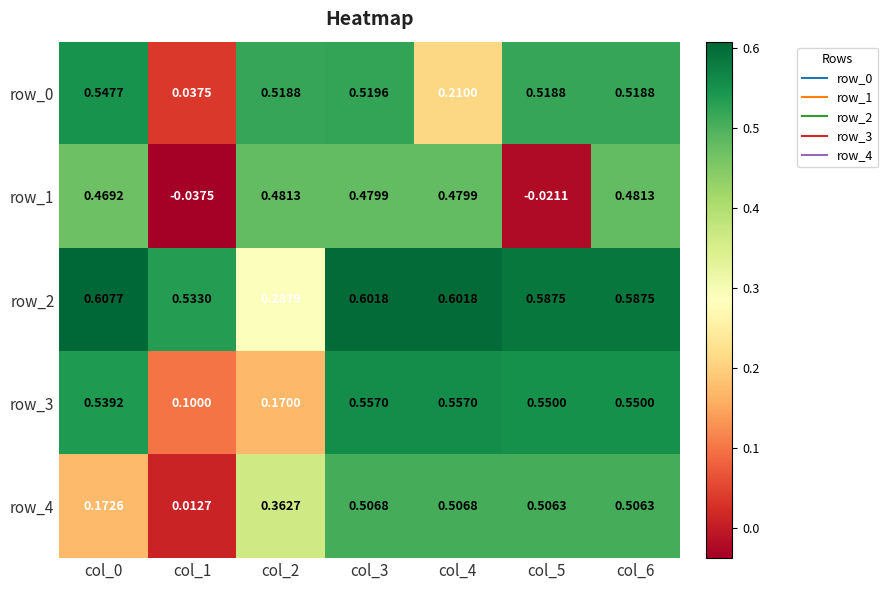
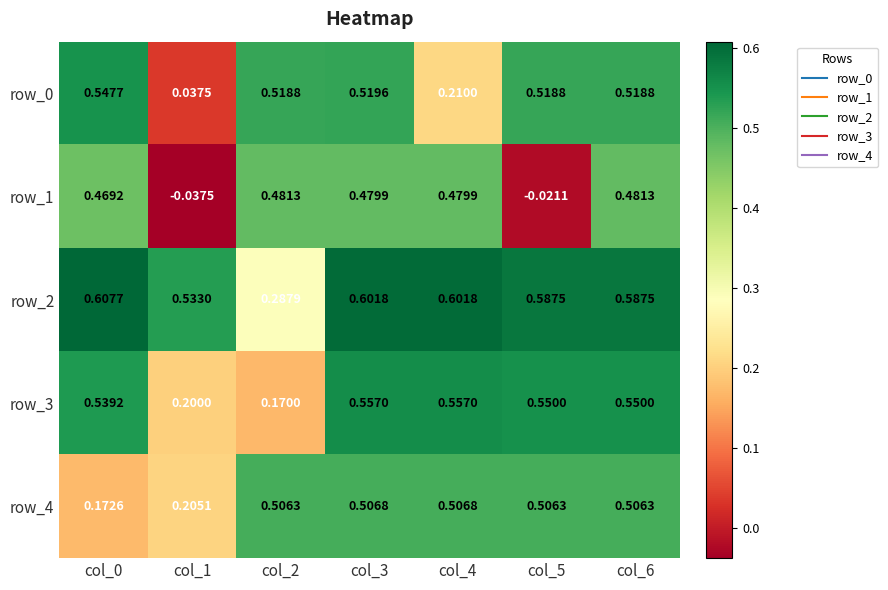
  {
    "row_0": {
      "col_0": 0.5477,
      "col_1": 0.0375,
      "col_2": 0.5188,
      "col_3": 0.5196,
      "col_4": 0.2100,
      "col_5": 0.5188,
      "col_6": 0.5188
    },
    "row_1": {
      "col_0": 0.4692,
      "col_1": -0.0375,
      "col_2": 0.4813,
      "col_3": 0.4799,
      "col_4": 0.4799,
      "col_5": -0.0211,
      "col_6": 0.4813
    },
    "row_2": {
      "col_0": 0.6077,
      "col_1": 0.5330,
      "col_2": 0.2879,
      "col_3": 0.6018,
      "col_4": 0.6018,
      "col_5": 0.5875,
      "col_6": 0.5875
    },
    "row_3": {
      "col_0": 0.5392,
-     "col_1": 0.1000,
+     "col_1": 0.2000,
      "col_2": 0.1700,
      "col_3": 0.5570,
      "col_4": 0.5570,
      "col_5": 0.5500,
      "col_6": 0.5500
    },
    "row_4": {
      "col_0": 0.1726,
-     "col_1": 0.0127,
-     "col_2": 0.3627,
+     "col_1": 0.2051,
+     "col_2": 0.5063,
      "col_3": 0.5068,
      "col_4": 0.5068,
      "col_5": 0.5063,
      "col_6": 0.5063
    }
  }
